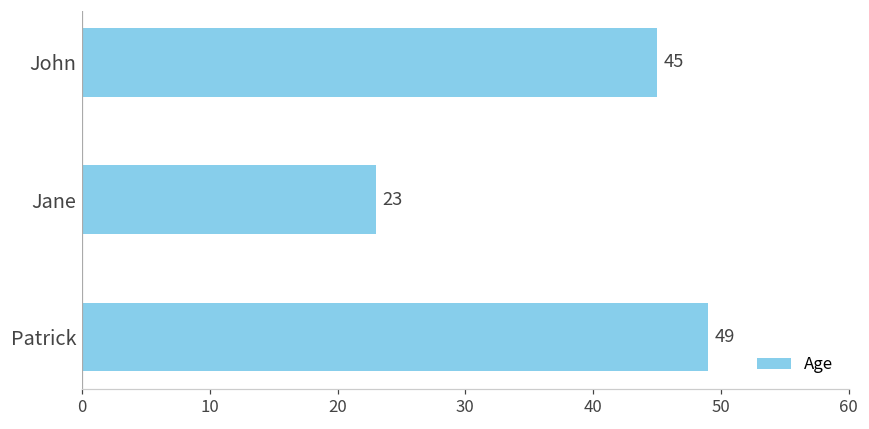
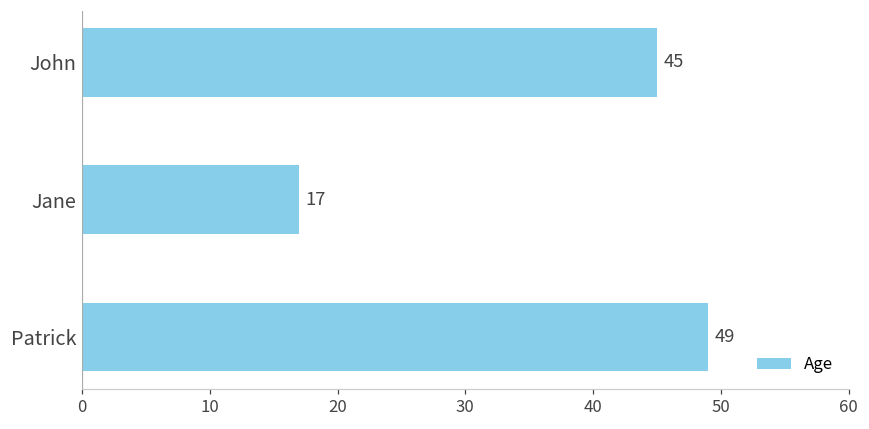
  {
    "John": 45,
-   "Jane": 23,
+   "Jane": 17,
    "Patrick": 49
  }
